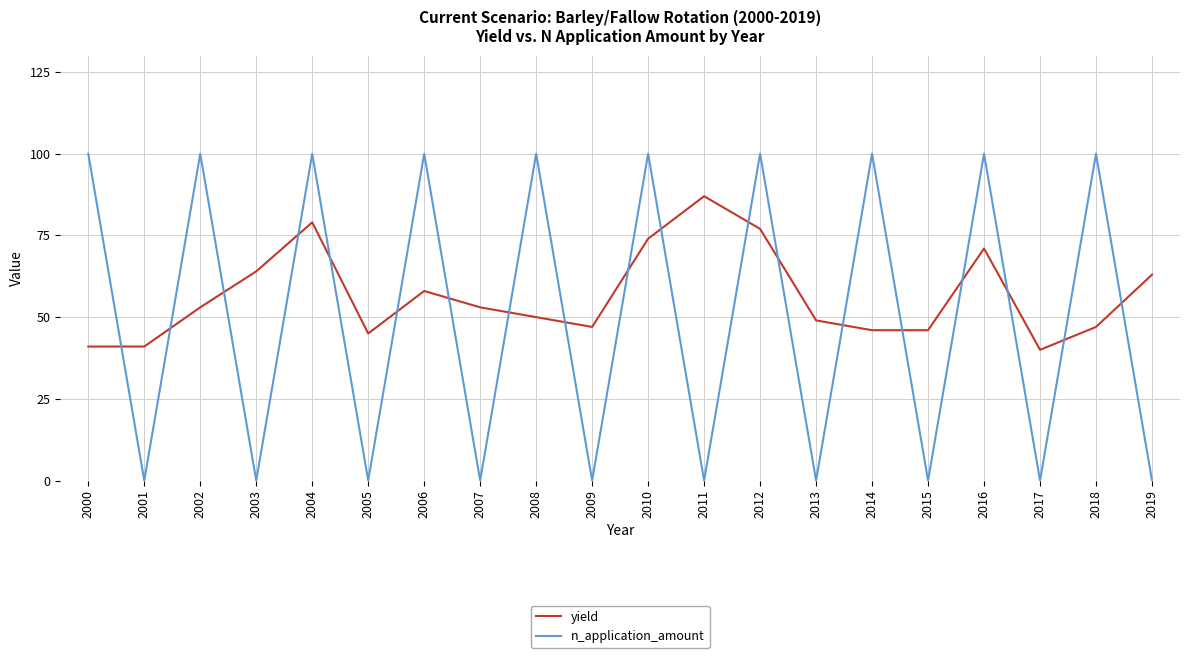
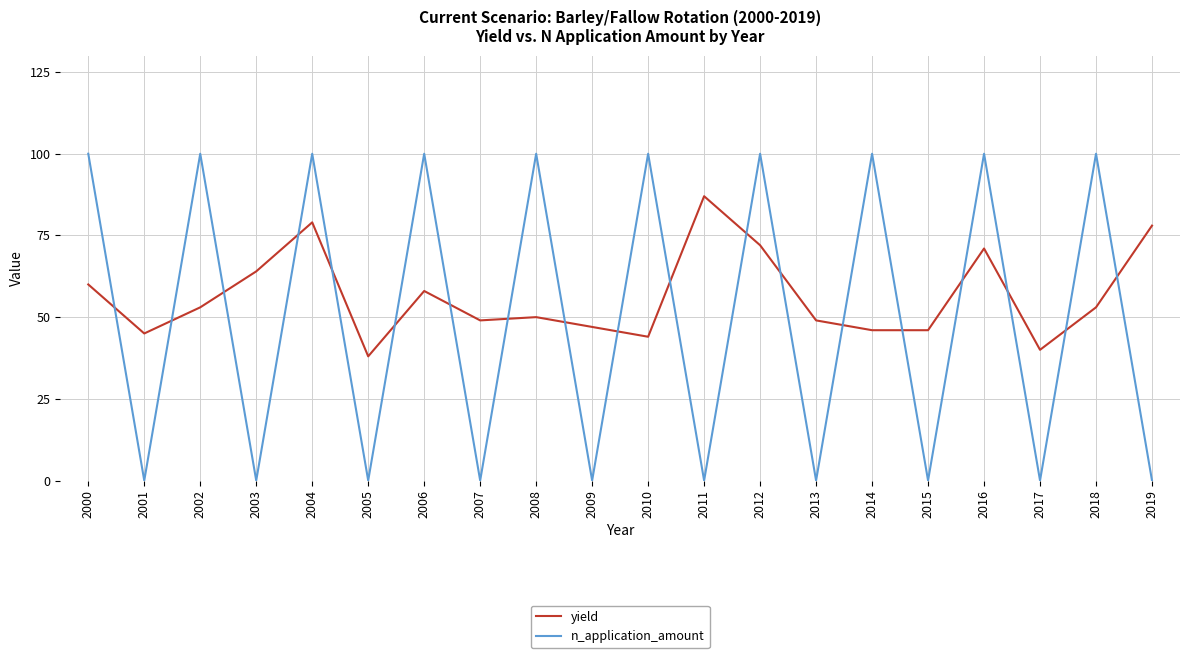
  {
    "yield": {
-     "2000": 41,
-     "2001": 41,
+     "2000": 60,
+     "2001": 45,
      "2002": 53,
      "2003": 64,
      "2004": 79,
-     "2005": 45,
+     "2005": 38,
      "2006": 58,
-     "2007": 53,
+     "2007": 49,
      "2008": 50,
      "2009": 47,
-     "2010": 74,
+     "2010": 44,
      "2011": 87,
-     "2012": 77,
+     "2012": 72,
      "2013": 49,
      "2014": 46,
      "2015": 46,
      "2016": 71,
      "2017": 40,
-     "2018": 47,
-     "2019": 63
+     "2018": 53,
+     "2019": 78
    },
    "n_application_amount": {
      "2000": 100,
      "2001": 0,
      "2002": 100,
      "2003": 0,
      "2004": 100,
      "2005": 0,
      "2006": 100,
      "2007": 0,
      "2008": 100,
      "2009": 0,
      "2010": 100,
      "2011": 0,
      "2012": 100,
      "2013": 0,
      "2014": 100,
      "2015": 0,
      "2016": 100,
      "2017": 0,
      "2018": 100,
      "2019": 0
    }
  }
